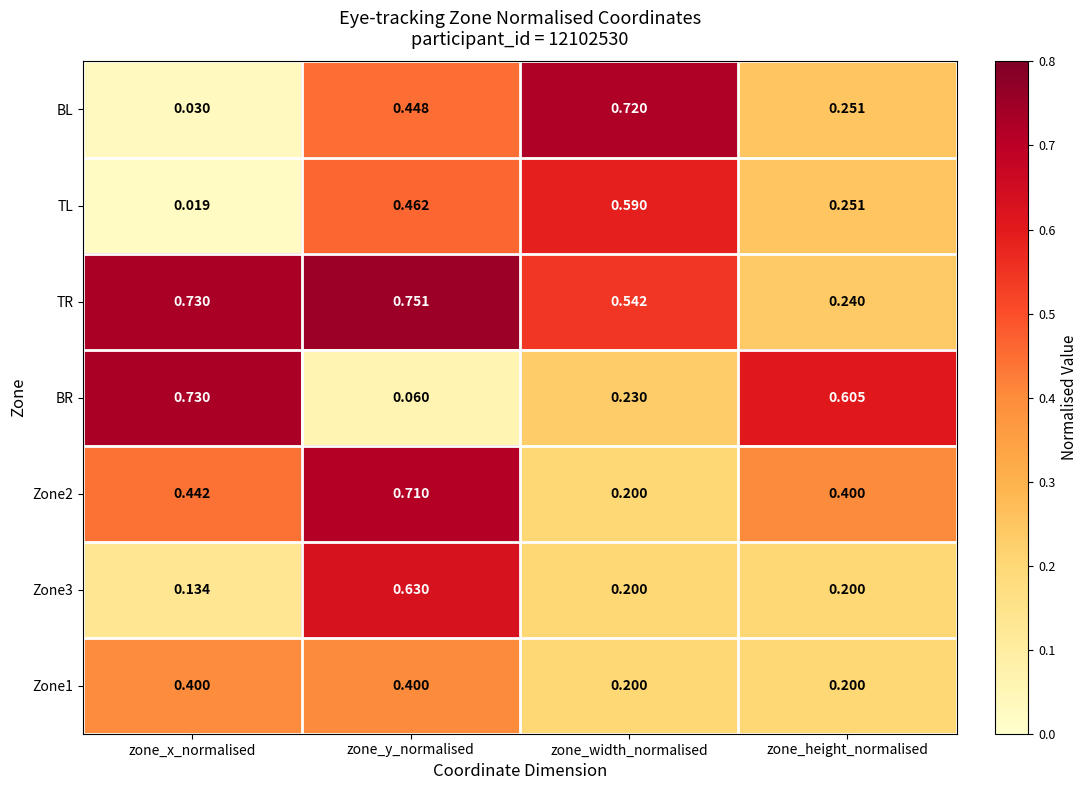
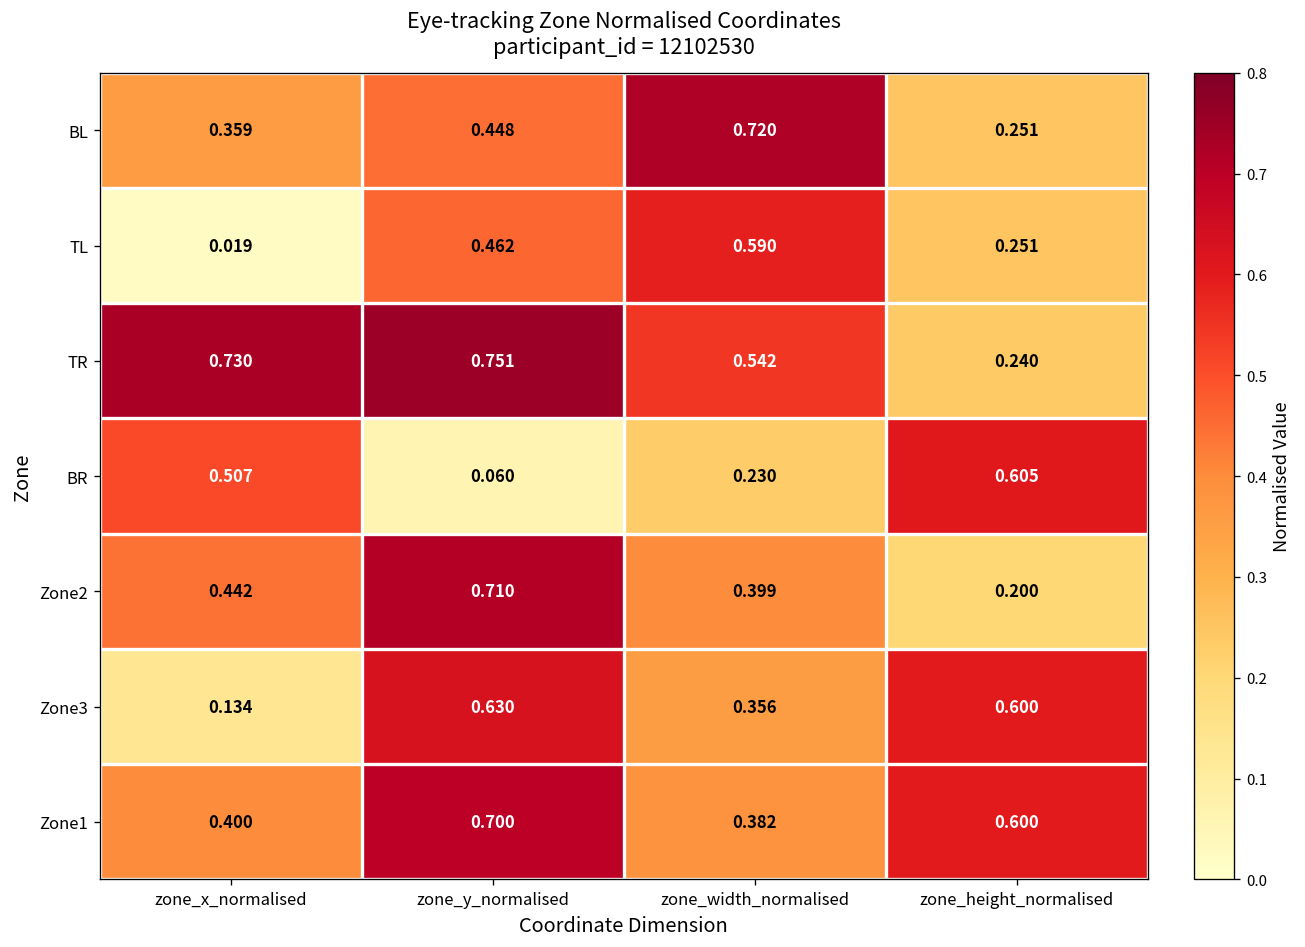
  {
    "BL": {
-     "zone_x_normalised": 0.030,
+     "zone_x_normalised": 0.359,
      "zone_y_normalised": 0.448,
      "zone_width_normalised": 0.720,
      "zone_height_normalised": 0.251
    },
    "TL": {
      "zone_x_normalised": 0.019,
      "zone_y_normalised": 0.462,
      "zone_width_normalised": 0.590,
      "zone_height_normalised": 0.251
    },
    "TR": {
      "zone_x_normalised": 0.730,
      "zone_y_normalised": 0.751,
      "zone_width_normalised": 0.542,
      "zone_height_normalised": 0.240
    },
    "BR": {
-     "zone_x_normalised": 0.730,
+     "zone_x_normalised": 0.507,
      "zone_y_normalised": 0.060,
      "zone_width_normalised": 0.230,
      "zone_height_normalised": 0.605
    },
    "Zone2": {
      "zone_x_normalised": 0.442,
      "zone_y_normalised": 0.710,
-     "zone_width_normalised": 0.200,
-     "zone_height_normalised": 0.400
+     "zone_width_normalised": 0.399,
+     "zone_height_normalised": 0.200
    },
    "Zone3": {
      "zone_x_normalised": 0.134,
      "zone_y_normalised": 0.630,
-     "zone_width_normalised": 0.200,
-     "zone_height_normalised": 0.200
+     "zone_width_normalised": 0.356,
+     "zone_height_normalised": 0.600
    },
    "Zone1": {
      "zone_x_normalised": 0.400,
-     "zone_y_normalised": 0.400,
-     "zone_width_normalised": 0.200,
-     "zone_height_normalised": 0.200
+     "zone_y_normalised": 0.700,
+     "zone_width_normalised": 0.382,
+     "zone_height_normalised": 0.600
    }
  }
